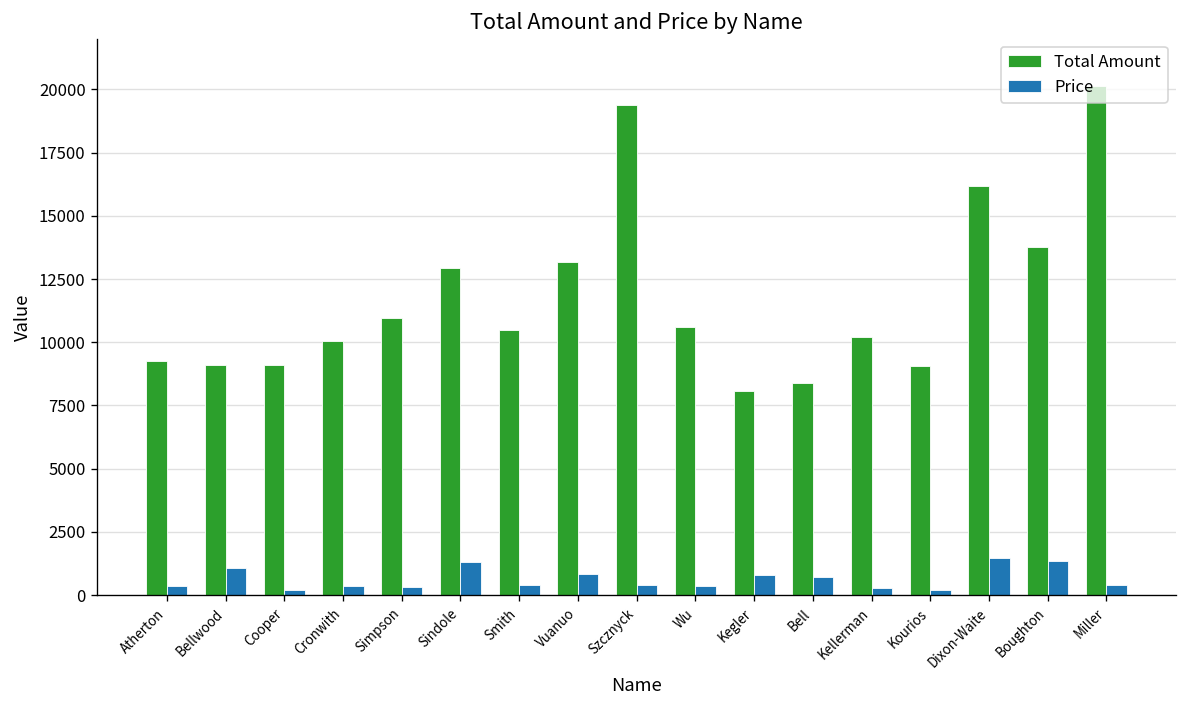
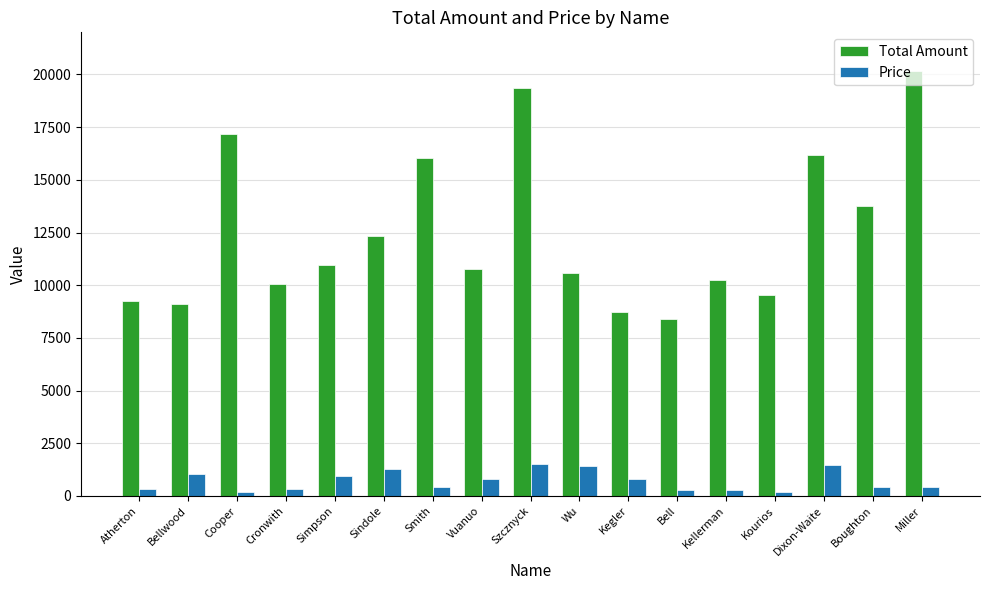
  {
    "Total Amount": {
      "Atherton": 9300,
      "Bellwood": 9100,
-     "Cooper": 9100,
+     "Cooper": 17200,
      "Cronwith": 10100,
      "Simpson": 10900,
-     "Sindole": 12900,
-     "Smith": 10500,
-     "Vuanuo": 13200,
+     "Sindole": 12400,
+     "Smith": 16000,
+     "Vuanuo": 10800,
      "Szcznyck": 19400,
      "Wu": 10600,
-     "Kegler": 8100,
+     "Kegler": 8700,
      "Bell": 8400,
      "Kellerman": 10200,
-     "Kourios": 9100,
+     "Kourios": 9500,
      "Dixon-Waite": 16200,
      "Boughton": 13800
    },
    "Price": {
      "Atherton": 300,
      "Bellwood": 1100,
      "Cooper": 200,
      "Cronwith": 300,
-     "Simpson": 300,
+     "Simpson": 1000,
      "Sindole": 1300,
      "Smith": 400,
      "Vuanuo": 800,
-     "Szcznyck": 400,
-     "Wu": 300,
+     "Szcznyck": 1500,
+     "Wu": 1400,
      "Kegler": 800,
-     "Bell": 700,
+     "Bell": 300,
      "Kellerman": 300,
      "Kourios": 200,
      "Dixon-Waite": 1500,
-     "Boughton": 1300,
+     "Boughton": 400,
      "Miller": 400
    }
  }
